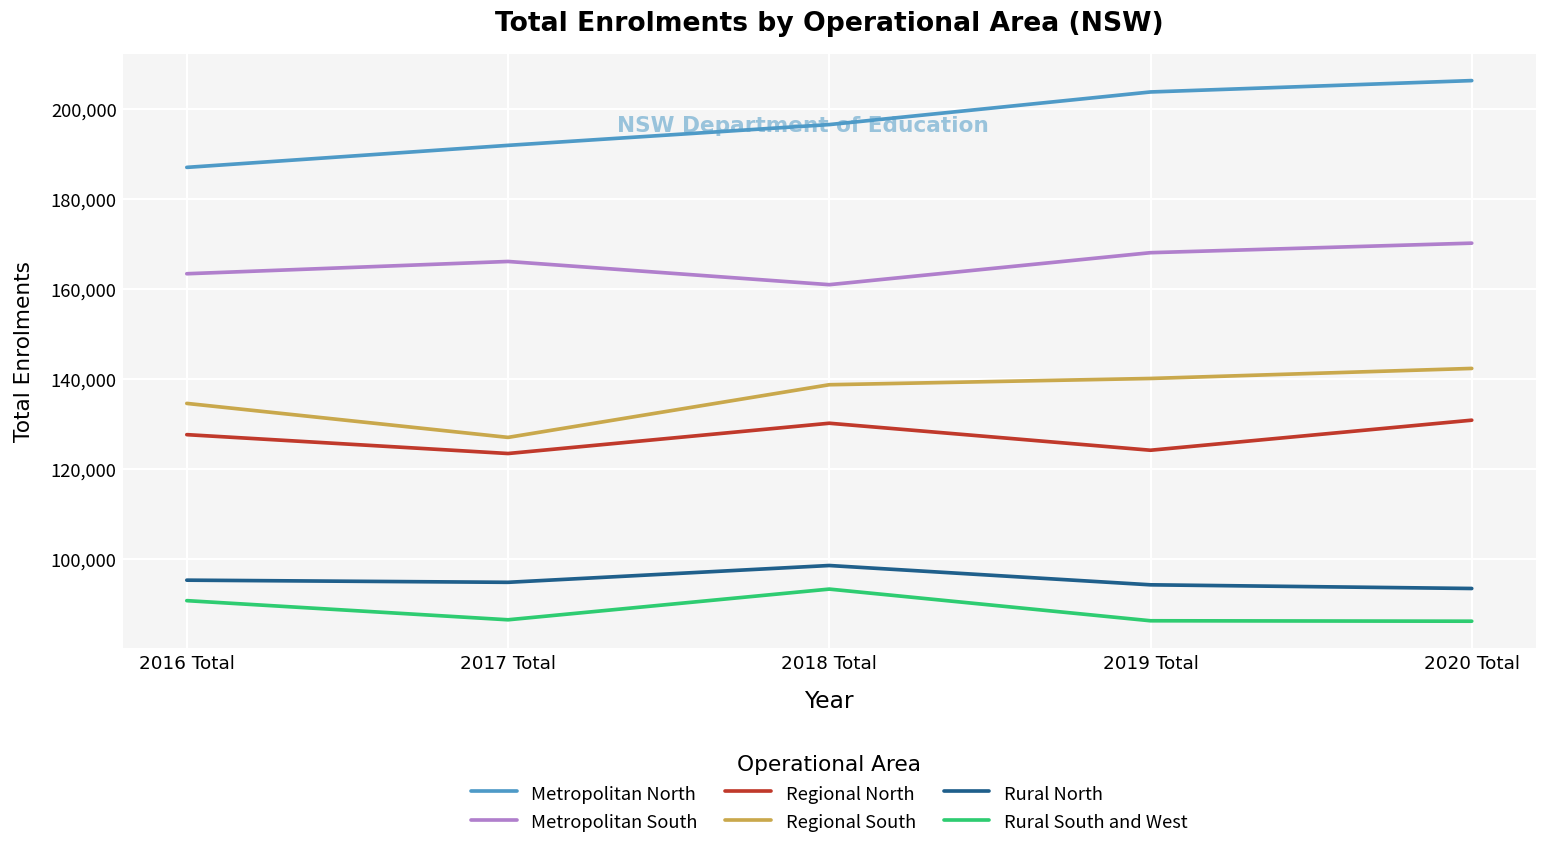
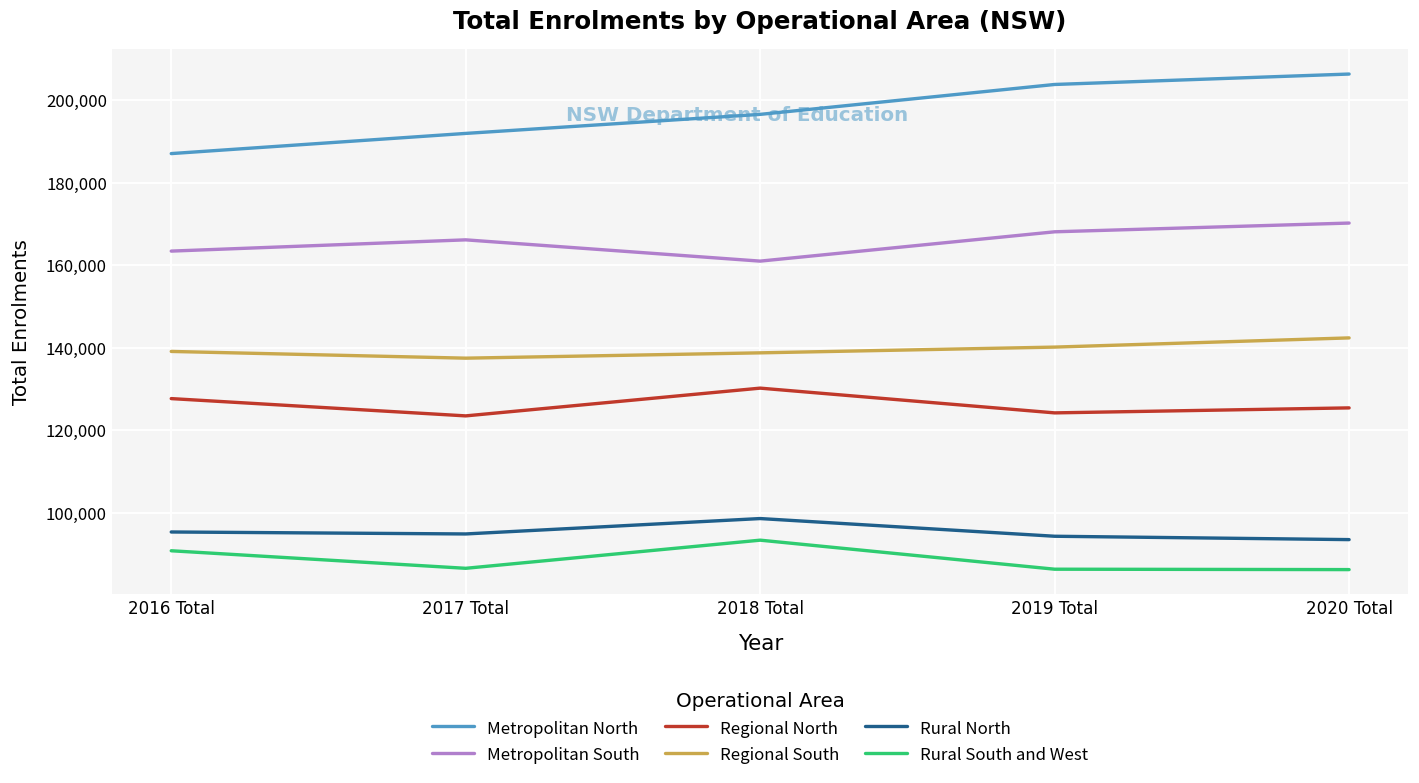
  {
    "Metropolitan North": {
      "2016 Total": "187,000",
      "2017 Total": "192,000",
      "2018 Total": "197,000",
      "2019 Total": "204,000",
      "2020 Total": "206,000"
    },
    "Metropolitan South": {
      "2016 Total": "163,000",
      "2017 Total": "166,000",
      "2018 Total": "161,000",
      "2019 Total": "168,000",
      "2020 Total": "170,000"
    },
    "Regional North": {
      "2016 Total": "128,000",
      "2017 Total": "123,000",
      "2018 Total": "130,000",
      "2019 Total": "124,000",
-     "2020 Total": "131,000"
+     "2020 Total": "125,000"
    },
    "Regional South": {
-     "2016 Total": "135,000",
-     "2017 Total": "127,000",
+     "2016 Total": "139,000",
+     "2017 Total": "137,000",
      "2018 Total": "139,000",
      "2019 Total": "140,000",
      "2020 Total": "142,000"
    },
    "Rural North": {
      "2016 Total": "95,000",
      "2017 Total": "95,000",
      "2018 Total": "99,000",
      "2019 Total": "94,000",
      "2020 Total": "93,000"
    },
    "Rural South and West": {
      "2016 Total": "91,000",
      "2017 Total": "87,000",
      "2018 Total": "93,000",
      "2019 Total": "86,000",
      "2020 Total": "86,000"
    }
  }
